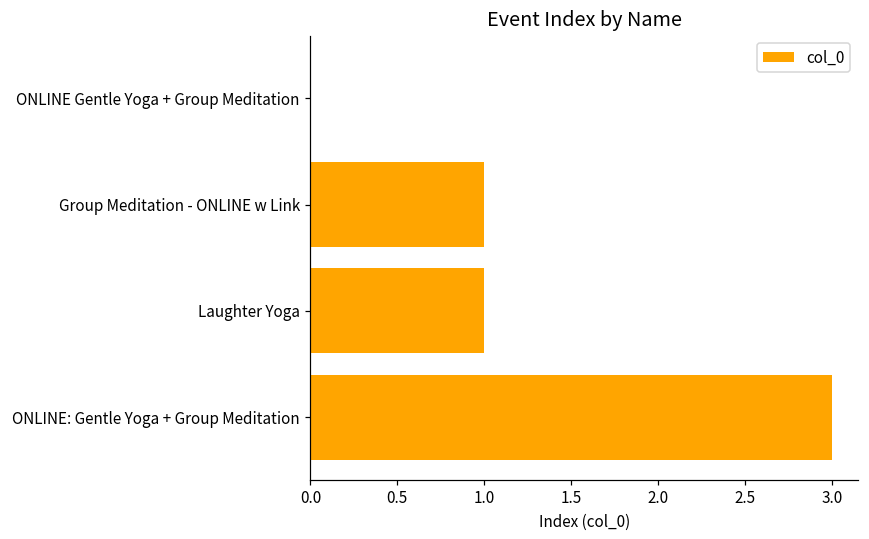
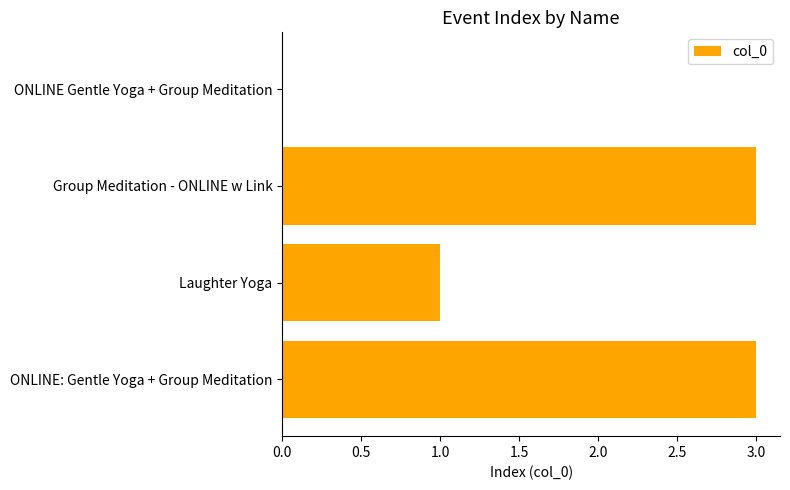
  {
    "ONLINE Gentle Yoga + Group Meditation": 0,
-   "Group Meditation - ONLINE w Link": 1,
+   "Group Meditation - ONLINE w Link": 3,
    "Laughter Yoga": 1,
    "ONLINE: Gentle Yoga + Group Meditation": 3
  }
